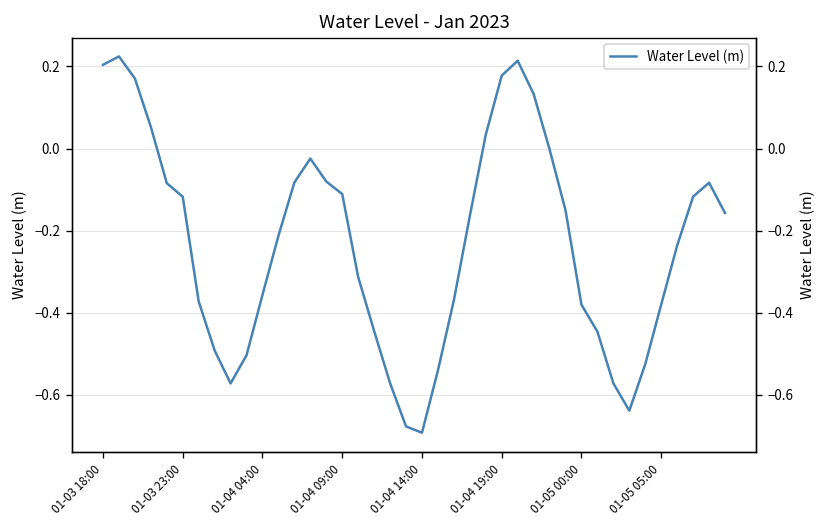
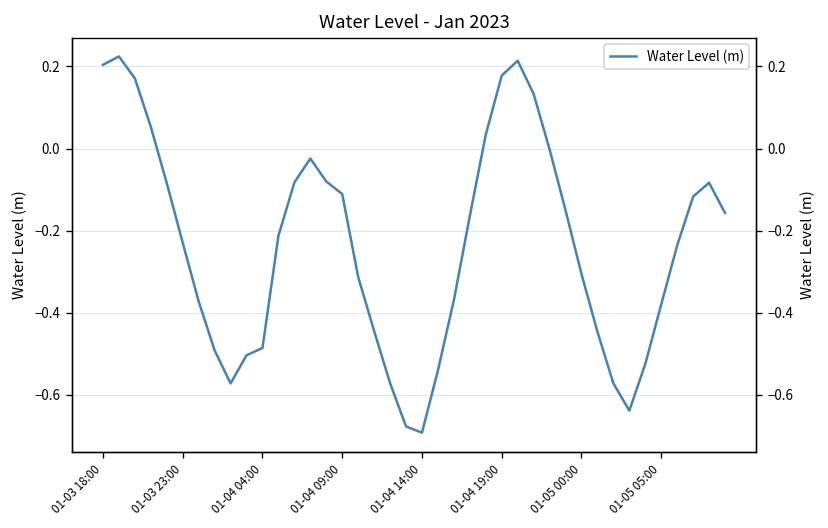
  {
    "01-03 18:00": 0.20,
-   "01-03 23:00": -0.12,
-   "01-04 04:00": -0.36,
+   "01-03 23:00": -0.23,
+   "01-04 04:00": -0.49,
    "01-04 09:00": -0.11,
    "01-04 14:00": -0.69,
    "01-04 19:00": 0.18,
-   "01-05 00:00": -0.38,
+   "01-05 00:00": -0.31,
    "01-05 05:00": -0.38
  }
